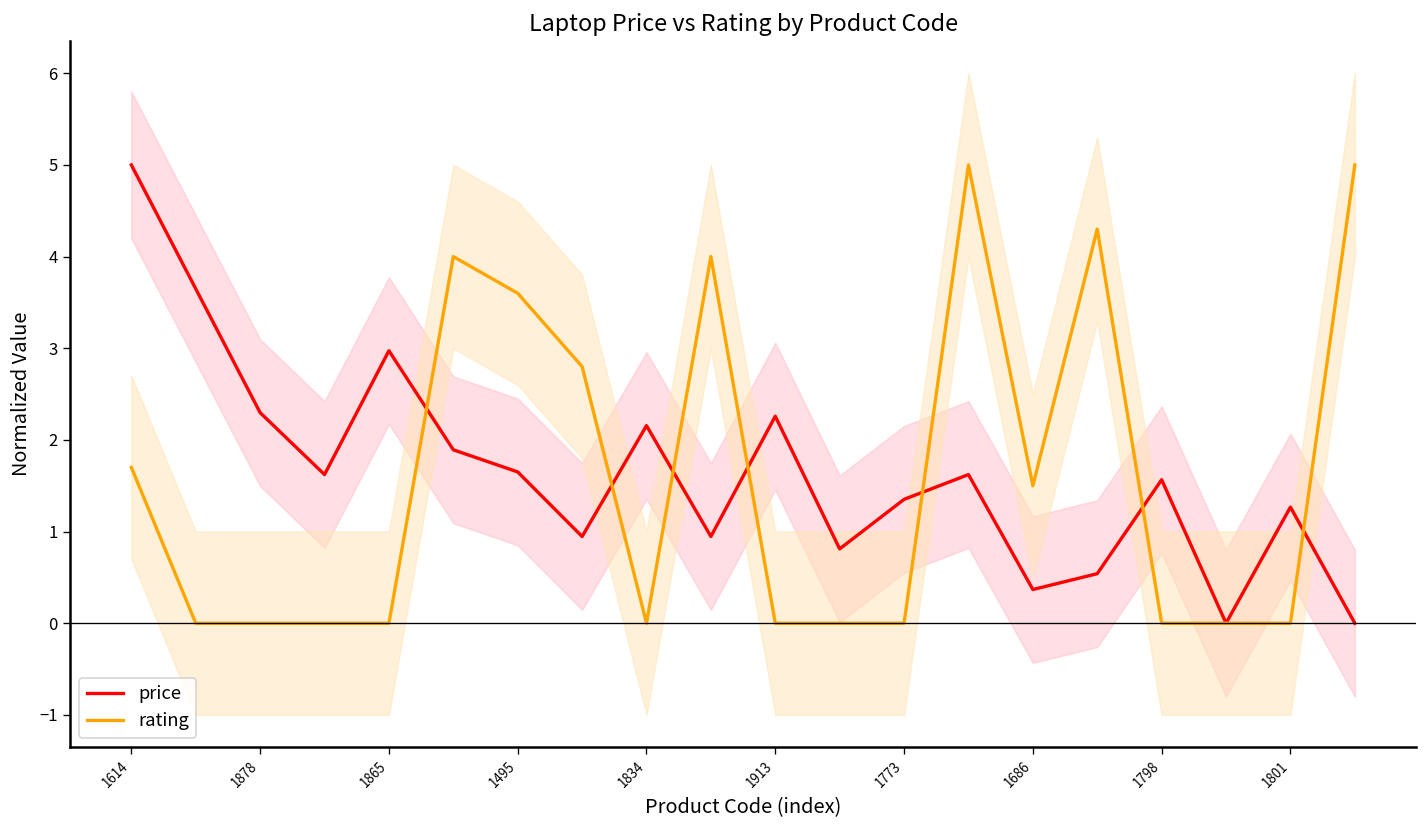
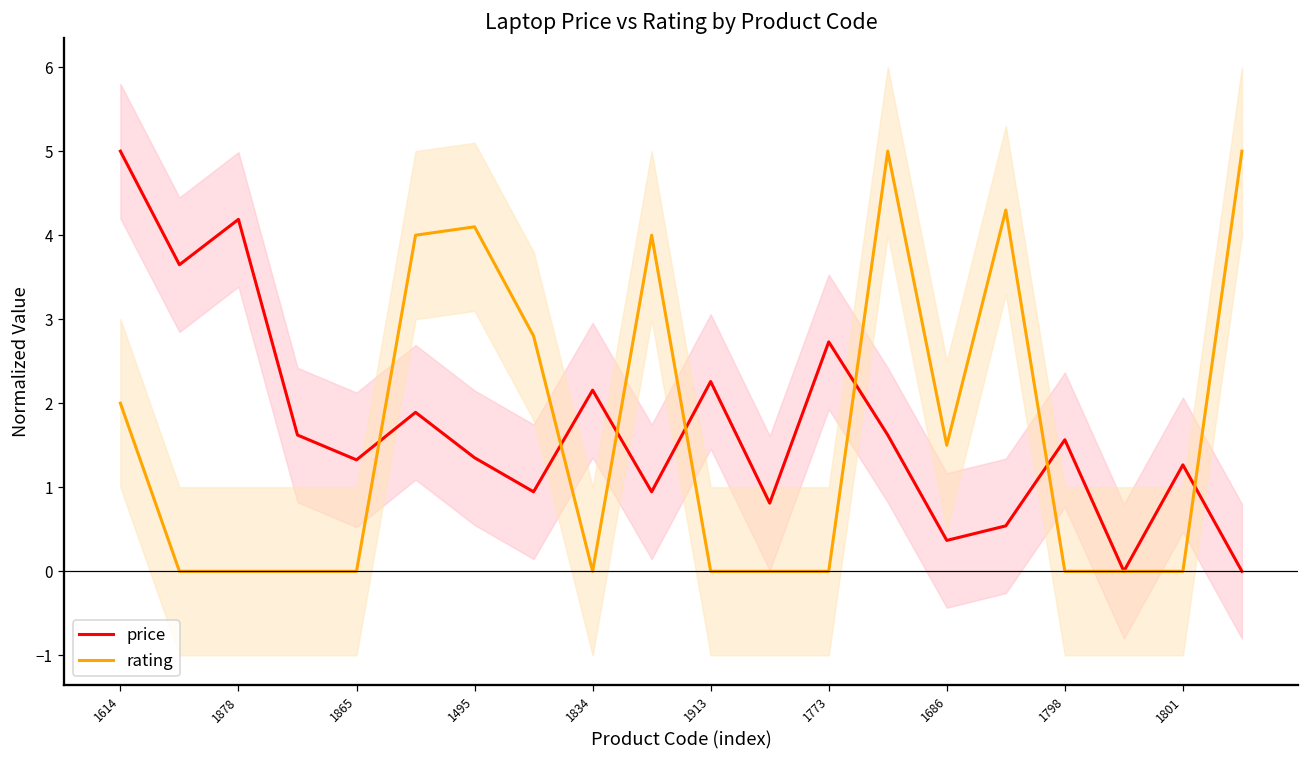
  {
    "price": {
      "1614": 5.0,
-     "1878": 2.3,
-     "1865": 3.0,
-     "1495": 1.7,
+     "1878": 4.2,
+     "1865": 1.3,
+     "1495": 1.4,
      "1834": 2.2,
      "1913": 2.3,
-     "1773": 1.4,
+     "1773": 2.7,
      "1686": 0.4,
      "1798": 1.6,
      "1801": 1.3
    },
    "rating": {
-     "1614": 1.7,
+     "1614": 2.0,
      "1878": 0.0,
      "1865": 0.0,
-     "1495": 3.6,
+     "1495": 4.1,
      "1834": 0.0,
      "1913": 0.0,
      "1773": 0.0,
      "1686": 1.5,
      "1798": 0.0,
      "1801": 0.0
    }
  }
